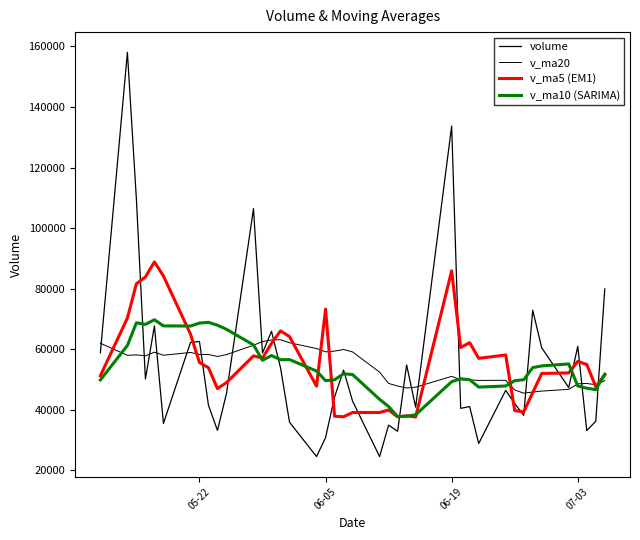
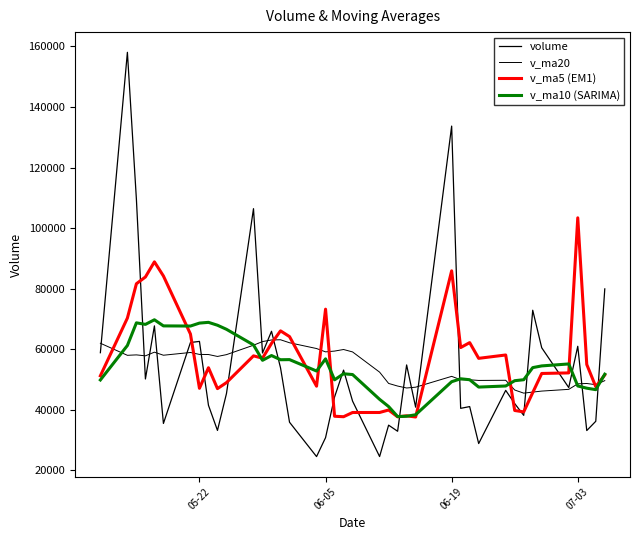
  {
    "v_ma5 (EM1)": {
-     "05-22": 56000,
+     "05-22": 47000,
      "06-05": 73000,
      "06-19": 86000,
-     "07-03": 56000
+     "07-03": 103000
    },
    "v_ma10 (SARIMA)": {
      "05-22": 69000,
-     "06-05": 50000,
+     "06-05": 57000,
      "06-19": 49000
    }
  }
